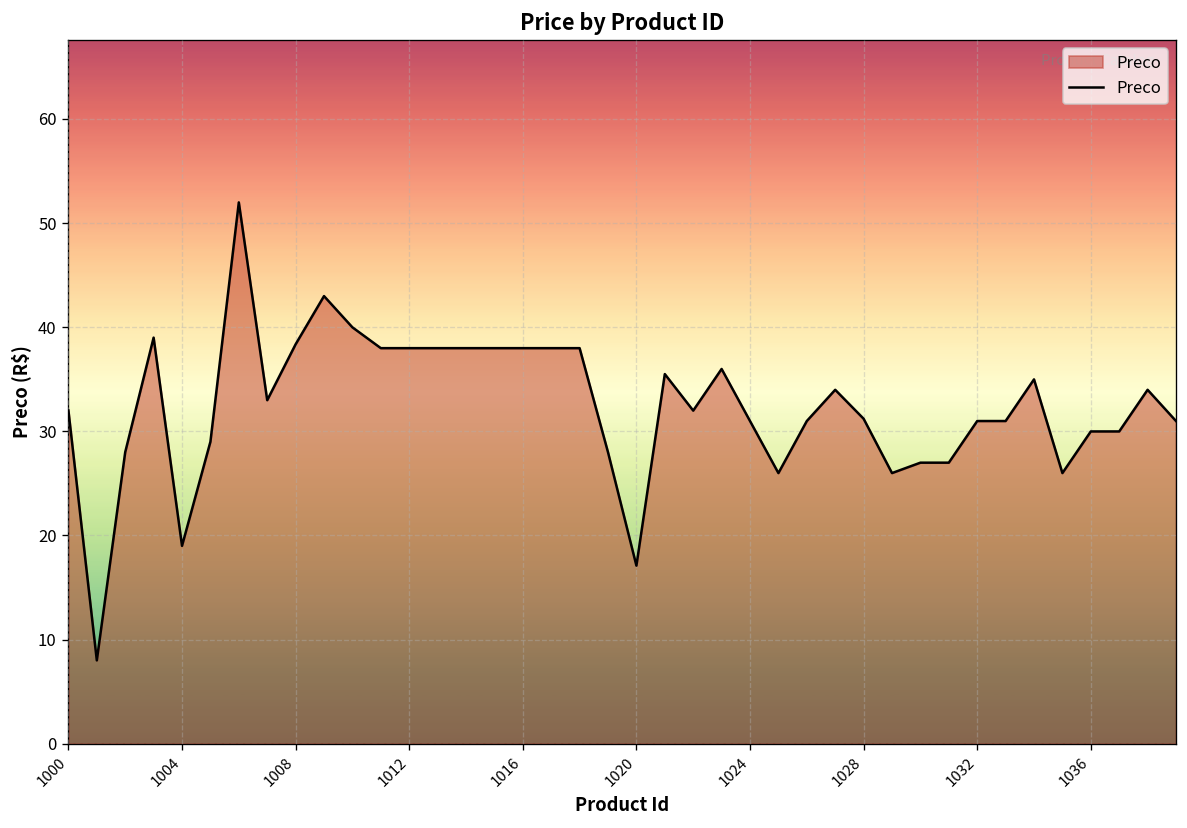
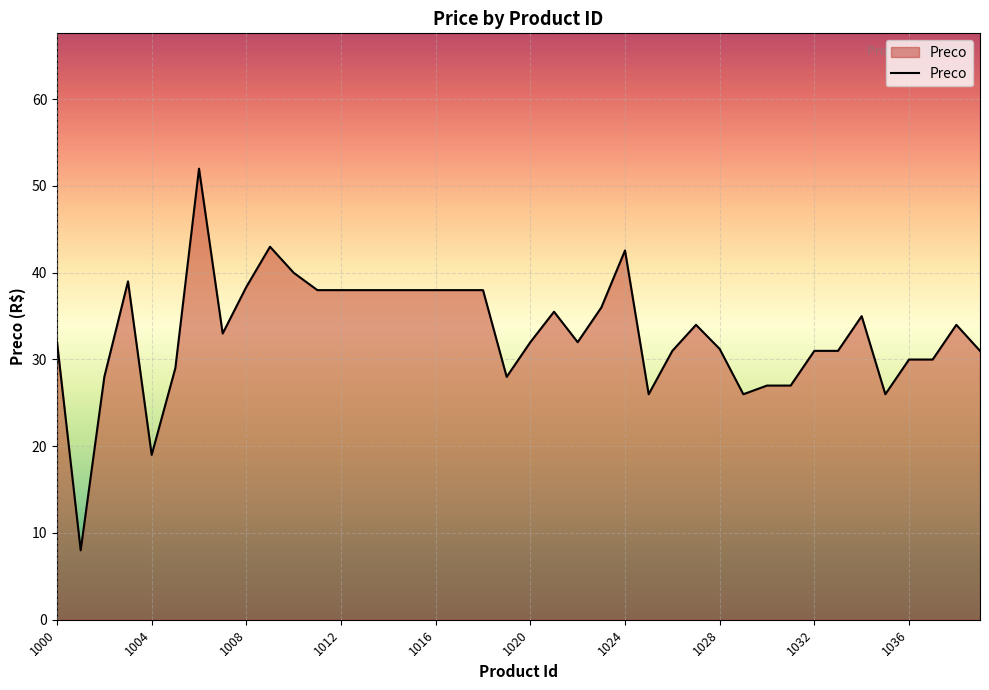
  {
    "1000": 32,
    "1004": 19,
    "1008": 38,
    "1012": 38,
    "1016": 38,
-   "1020": 17,
-   "1024": 31,
+   "1020": 32,
+   "1024": 43,
    "1028": 31,
    "1032": 31,
    "1036": 30
  }
